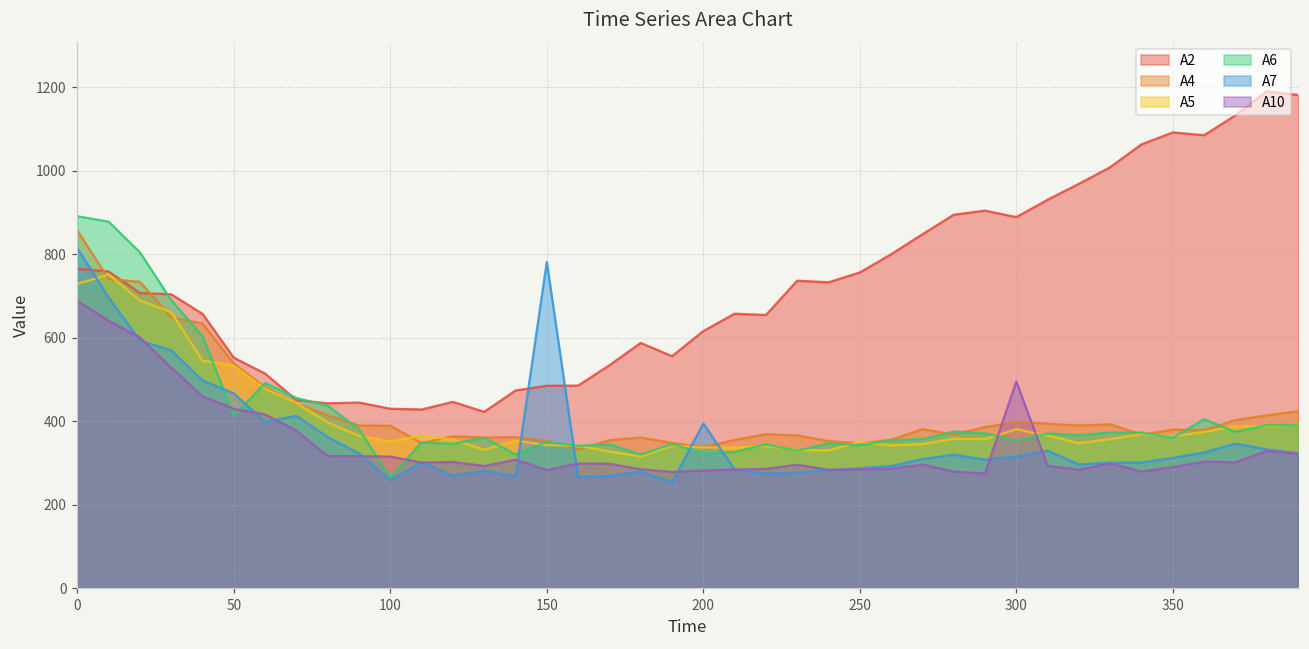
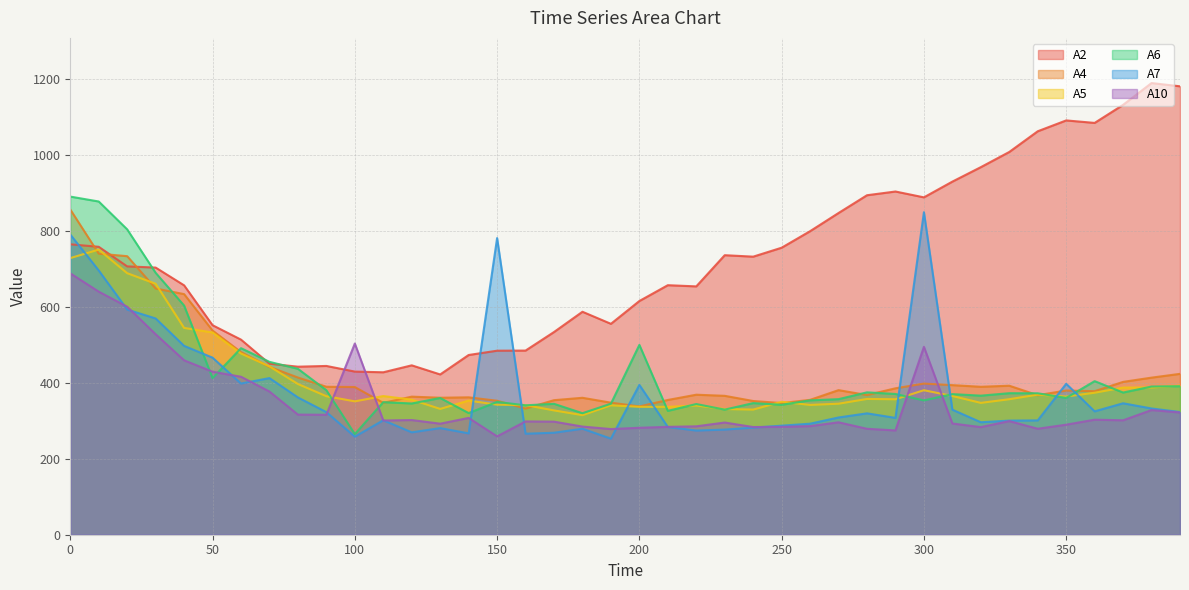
  {
    "A6": {
      "0": 890,
      "50": 410,
      "100": 270,
-     "200": 320,
+     "200": 500,
      "300": 350
    },
    "A7": {
-     "0": 810,
+     "0": 790,
      "50": 470,
      "100": 260,
      "150": 780,
      "200": 390,
-     "300": 320,
-     "350": 310
+     "300": 850,
+     "350": 400
    },
    "A10": {
      "0": 690,
      "50": 430,
-     "100": 320,
-     "150": 280,
+     "100": 500,
+     "150": 260,
      "200": 280,
      "300": 500,
      "350": 290
    }
  }
